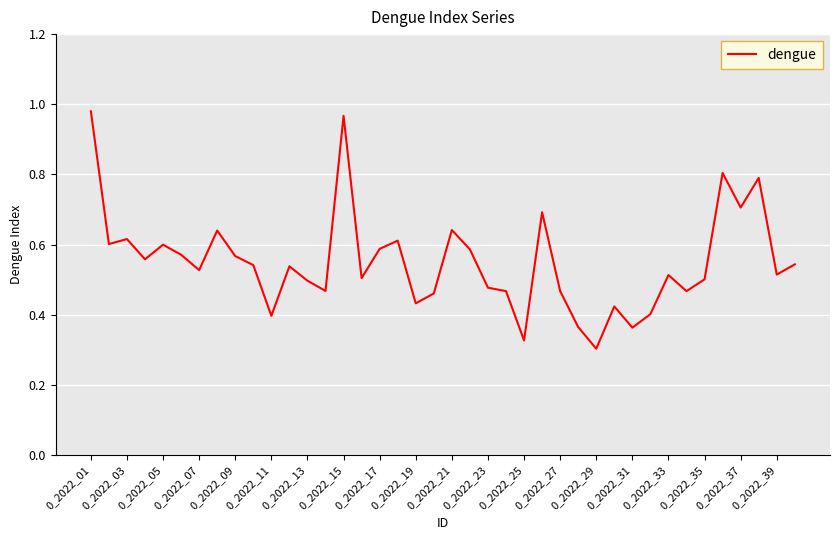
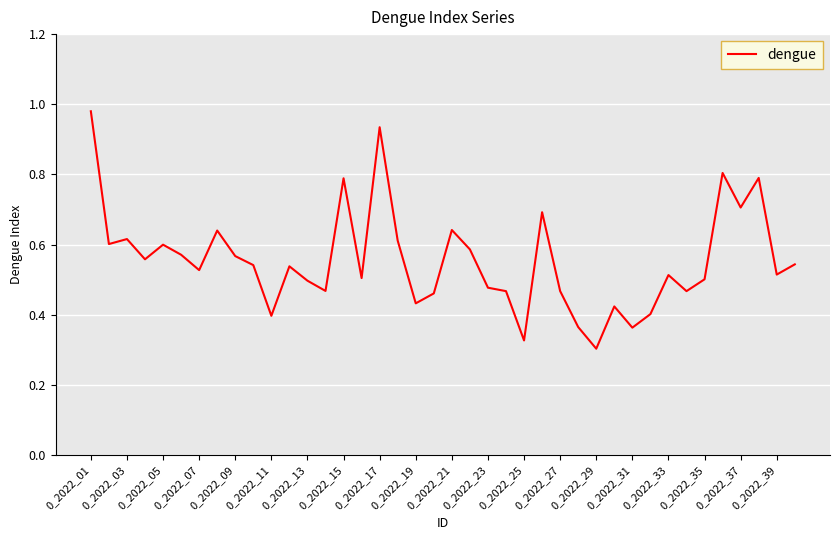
  {
    "0_2022_01": 0.98,
    "0_2022_03": 0.62,
    "0_2022_05": 0.60,
    "0_2022_07": 0.53,
    "0_2022_09": 0.57,
    "0_2022_11": 0.40,
    "0_2022_13": 0.50,
-   "0_2022_15": 0.97,
-   "0_2022_17": 0.59,
+   "0_2022_15": 0.79,
+   "0_2022_17": 0.93,
    "0_2022_19": 0.43,
    "0_2022_21": 0.64,
    "0_2022_23": 0.48,
    "0_2022_25": 0.33,
    "0_2022_27": 0.47,
    "0_2022_29": 0.30,
    "0_2022_31": 0.36,
    "0_2022_33": 0.51,
    "0_2022_35": 0.50,
    "0_2022_37": 0.71,
    "0_2022_39": 0.51
  }
